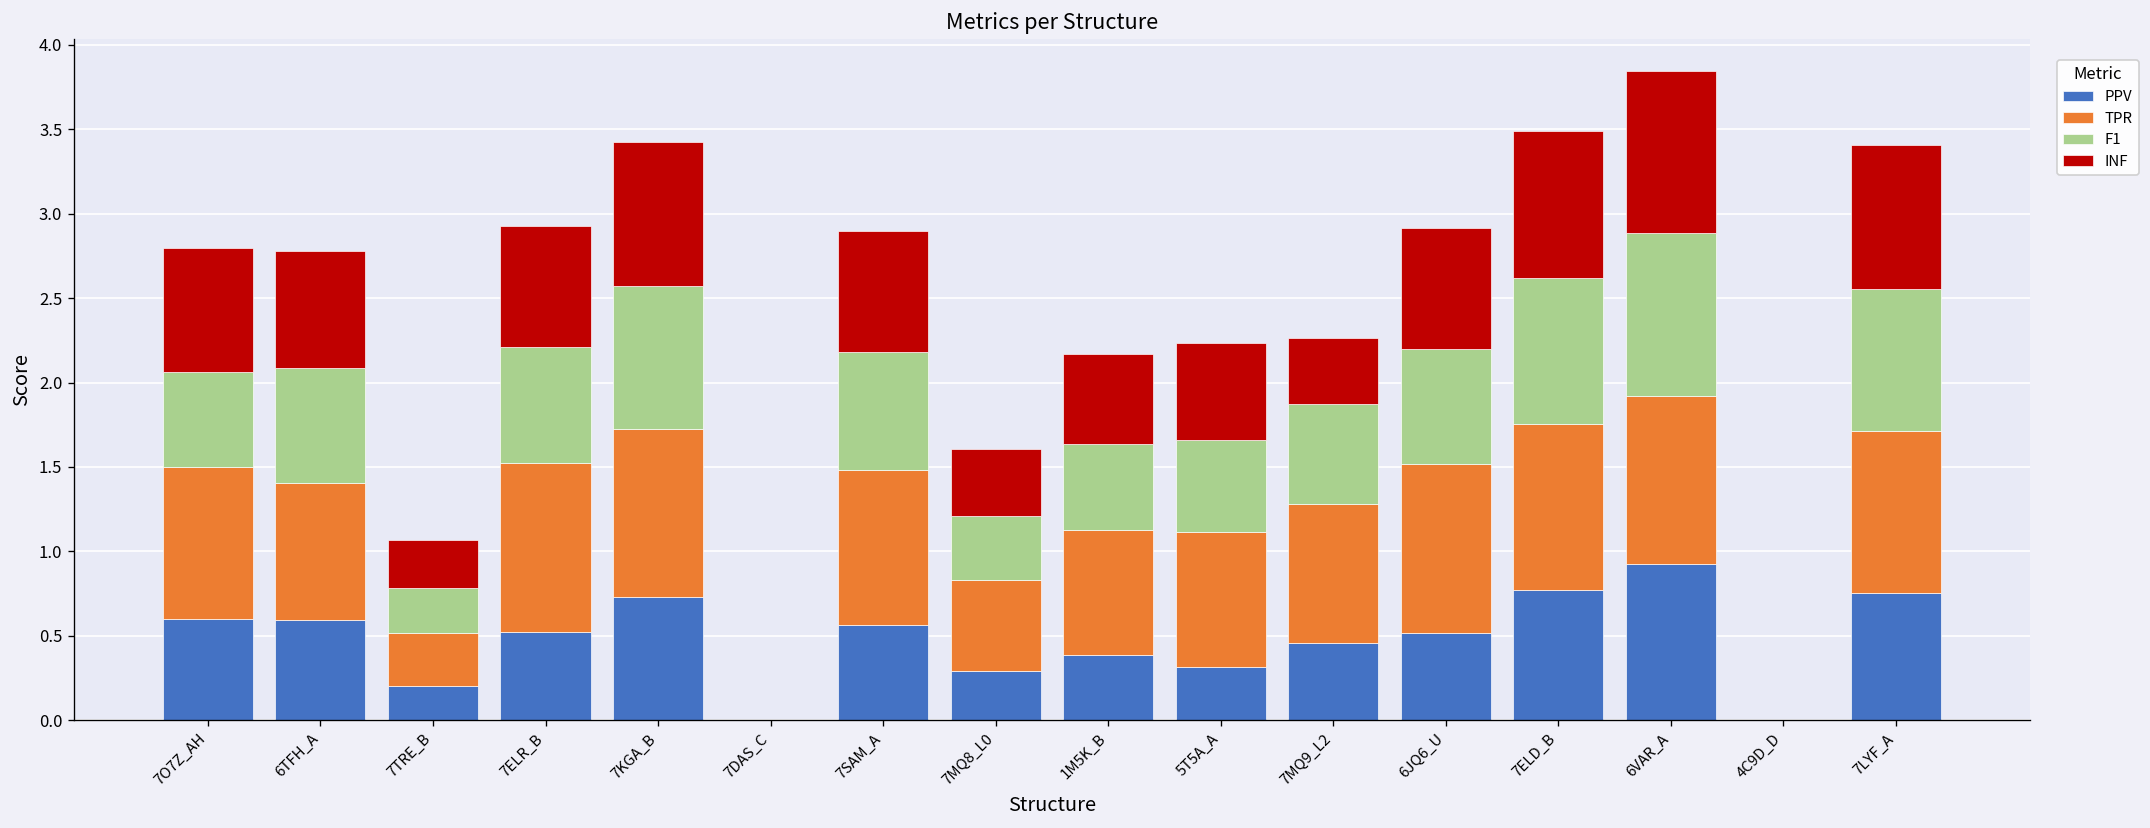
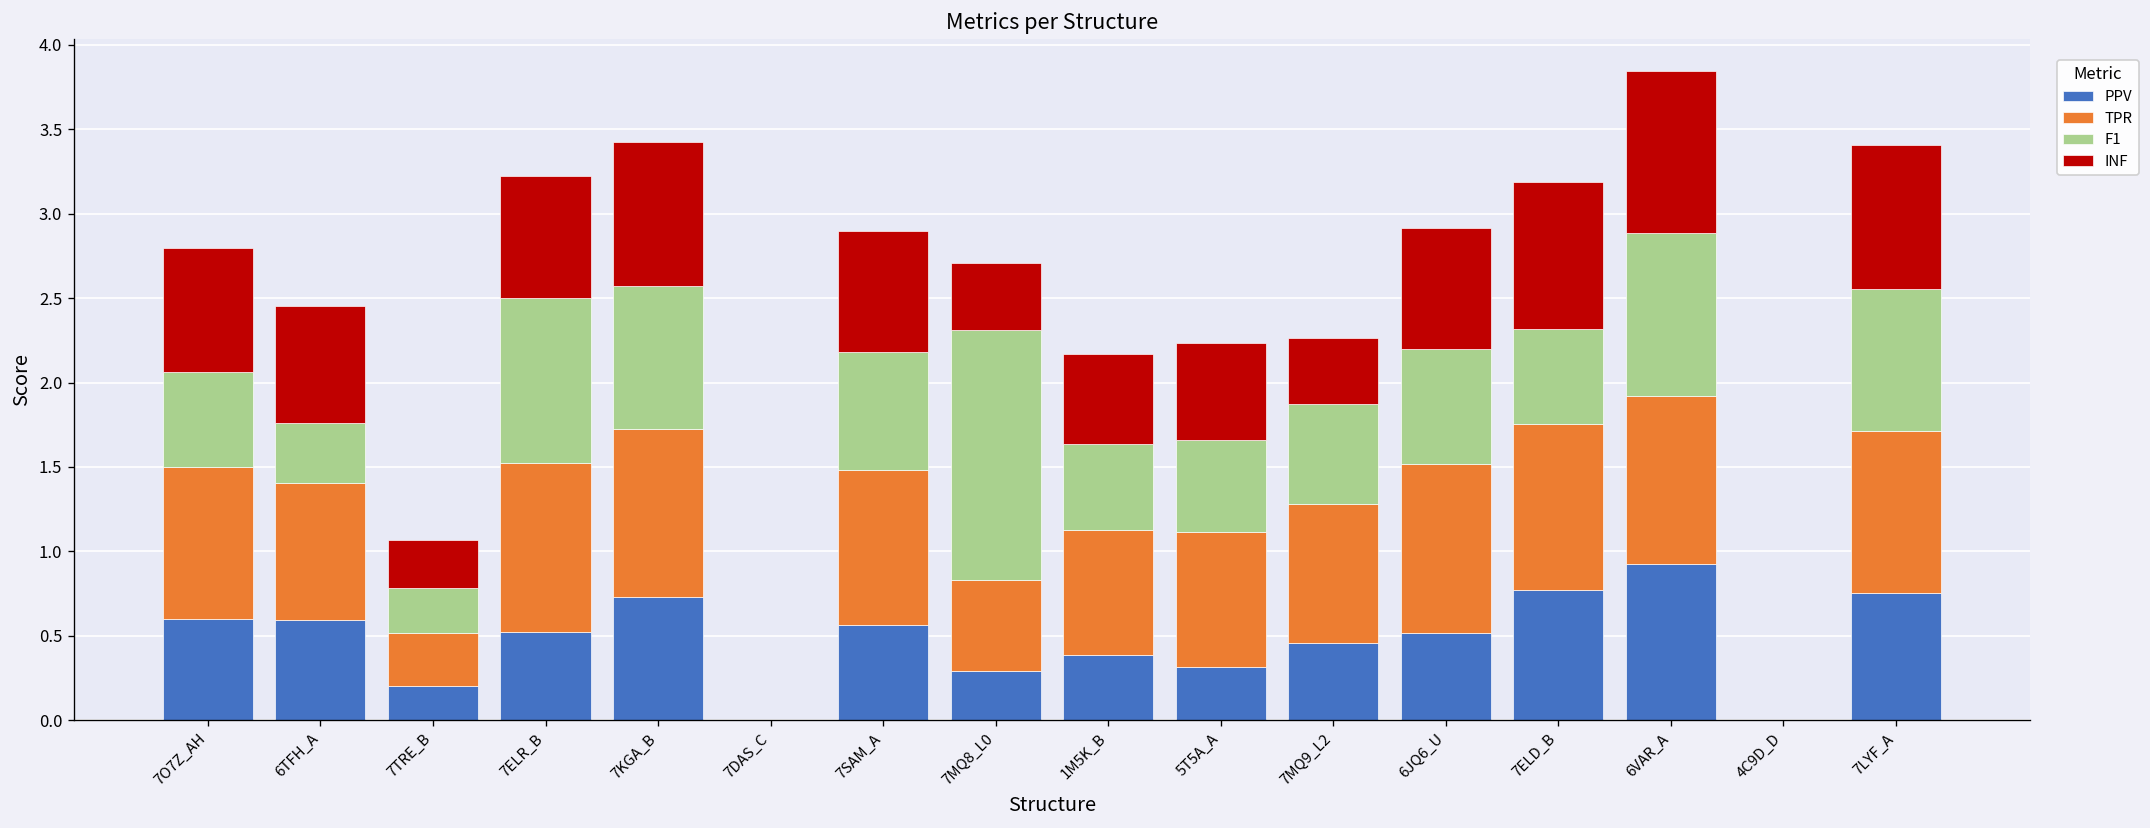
  {
    "PPV": {
      "7O7Z_AH": 0.60,
      "6TFH_A": 0.59,
      "7TRE_B": 0.20,
      "7ELR_B": 0.52,
      "7KGA_B": 0.73,
      "7DAS_C": 0.00,
      "7SAM_A": 0.57,
      "7MQ8_L0": 0.29,
      "1M5K_B": 0.39,
      "5T5A_A": 0.32,
      "7MQ9_L2": 0.46,
      "6JQ6_U": 0.52,
      "7ELD_B": 0.77,
      "6VAR_A": 0.92,
      "4C9D_D": 0.00,
      "7LYF_A": 0.75
    },
    "TPR": {
      "7O7Z_AH": 0.90,
      "6TFH_A": 0.81,
      "7TRE_B": 0.32,
      "7ELR_B": 1.00,
      "7KGA_B": 1.00,
      "7DAS_C": 0.00,
      "7SAM_A": 0.92,
      "7MQ8_L0": 0.54,
      "1M5K_B": 0.74,
      "5T5A_A": 0.80,
      "7MQ9_L2": 0.82,
      "6JQ6_U": 1.00,
      "7ELD_B": 0.98,
      "6VAR_A": 1.00,
      "4C9D_D": 0.00,
      "7LYF_A": 0.96
    },
    "F1": {
      "7O7Z_AH": 0.56,
-     "6TFH_A": 0.68,
+     "6TFH_A": 0.36,
      "7TRE_B": 0.27,
-     "7ELR_B": 0.69,
+     "7ELR_B": 0.98,
      "7KGA_B": 0.84,
      "7DAS_C": 0.00,
      "7SAM_A": 0.70,
-     "7MQ8_L0": 0.38,
+     "7MQ8_L0": 1.48,
      "1M5K_B": 0.51,
      "5T5A_A": 0.54,
      "7MQ9_L2": 0.59,
      "6JQ6_U": 0.68,
-     "7ELD_B": 0.87,
+     "7ELD_B": 0.56,
      "6VAR_A": 0.96,
      "4C9D_D": 0.00,
      "7LYF_A": 0.84
    },
    "INF": {
      "7O7Z_AH": 0.73,
      "6TFH_A": 0.69,
      "7TRE_B": 0.28,
      "7ELR_B": 0.72,
      "7KGA_B": 0.85,
      "7DAS_C": 0.00,
      "7SAM_A": 0.72,
      "7MQ8_L0": 0.40,
      "1M5K_B": 0.54,
      "5T5A_A": 0.57,
      "7MQ9_L2": 0.39,
      "6JQ6_U": 0.72,
      "7ELD_B": 0.87,
      "6VAR_A": 0.96,
      "4C9D_D": 0.00,
      "7LYF_A": 0.85
    }
  }
